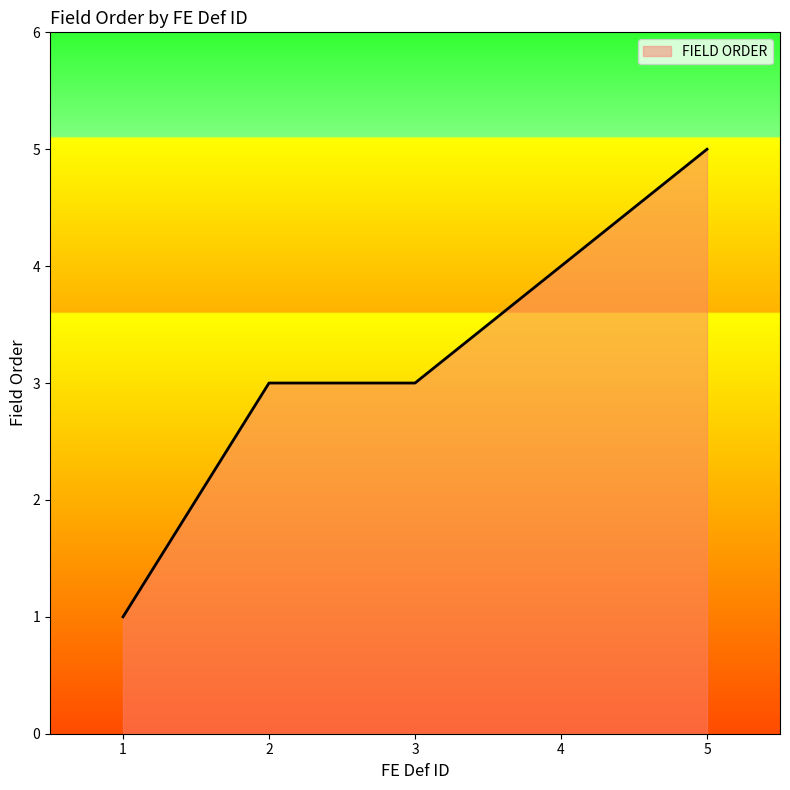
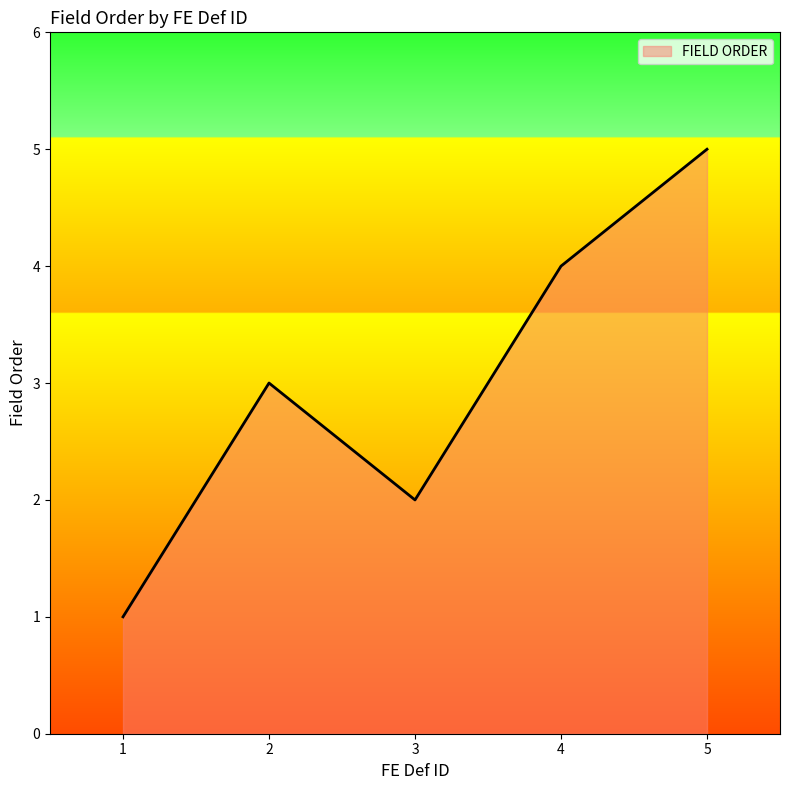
  {
    "1": 1,
    "2": 3,
-   "3": 3,
+   "3": 2,
    "4": 4,
    "5": 5
  }
